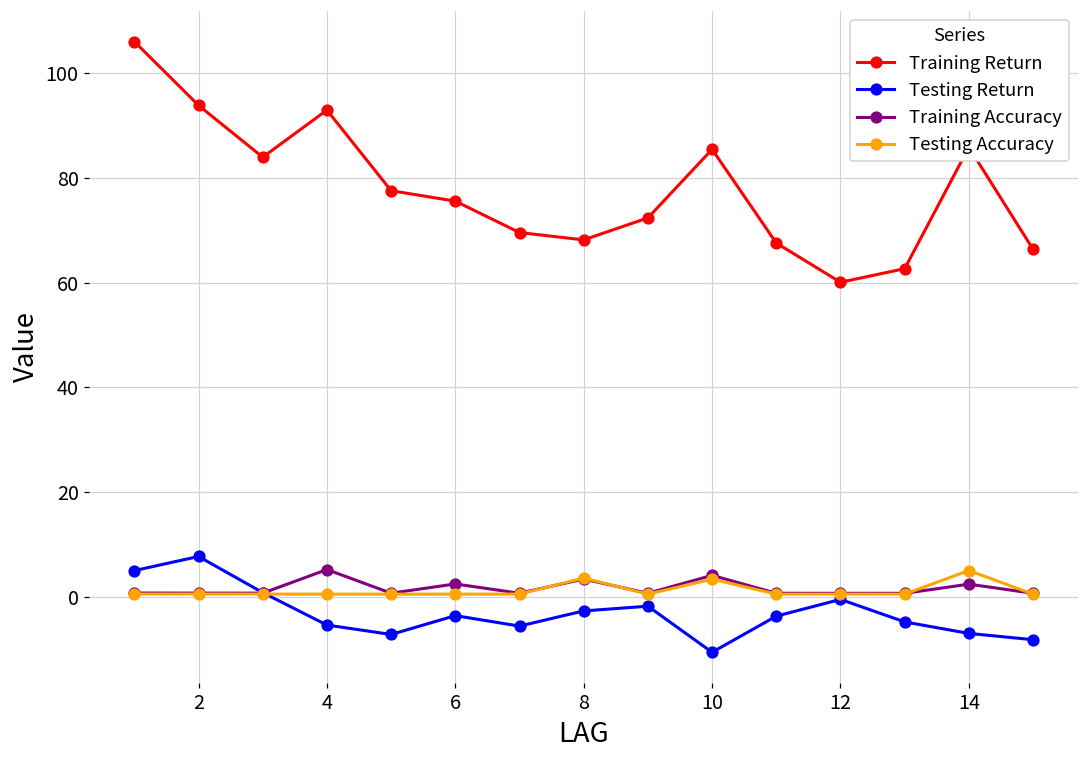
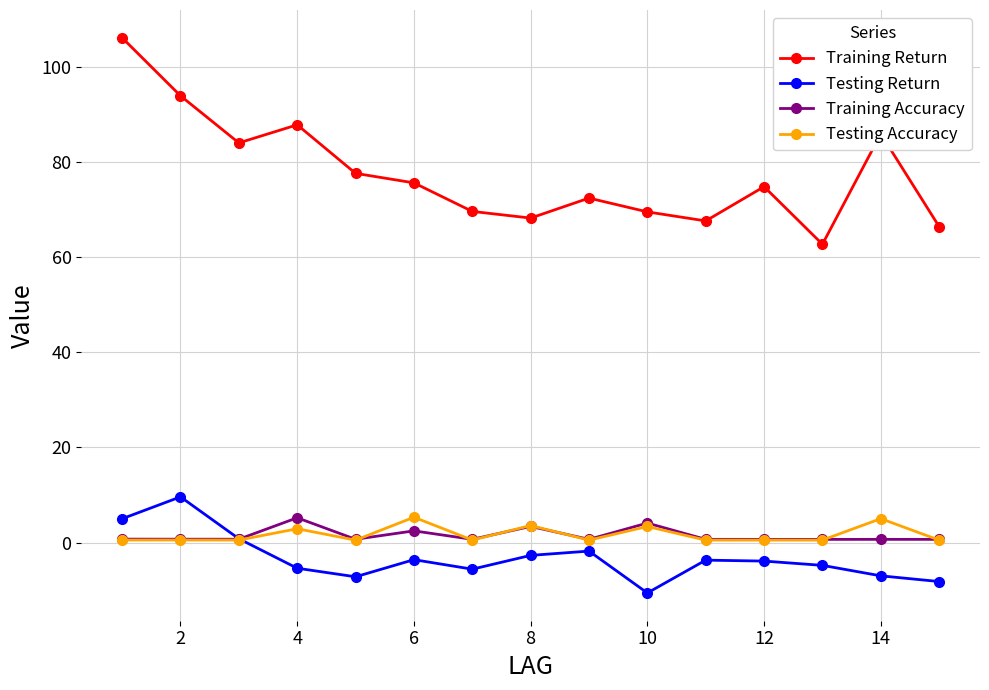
  {
    "Training Return": {
      "2": 94,
-     "4": 93,
+     "4": 88,
      "6": 76,
      "8": 68,
-     "10": 86,
-     "12": 60
+     "10": 70,
+     "12": 75
    },
    "Testing Return": {
-     "2": 8,
+     "2": 10,
      "4": -5,
      "6": -4,
      "8": -3,
      "10": -11,
-     "12": -1,
+     "12": -4,
      "14": -7
    },
    "Training Accuracy": {
      "4": 5,
      "6": 2,
      "10": 4,
-     "14": 2
+     "14": 1
    },
    "Testing Accuracy": {
-     "4": 1,
-     "6": 1,
+     "4": 3,
+     "6": 5,
      "10": 3,
      "14": 5
    }
  }
